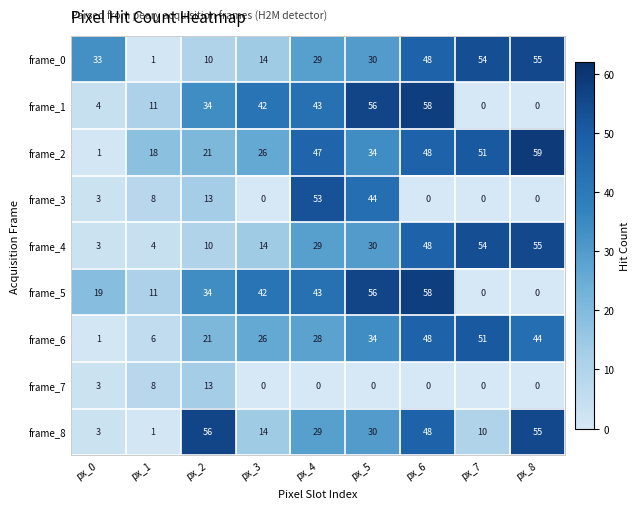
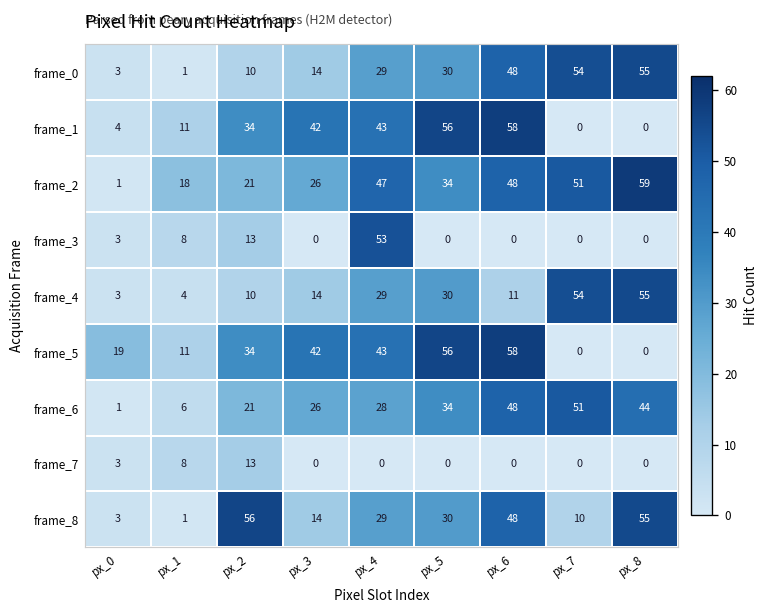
  {
    "frame_0": {
-     "px_0": 33,
+     "px_0": 3,
      "px_1": 1,
      "px_2": 10,
      "px_3": 14,
      "px_4": 29,
      "px_5": 30,
      "px_6": 48,
      "px_7": 54,
      "px_8": 55
    },
    "frame_1": {
      "px_0": 4,
      "px_1": 11,
      "px_2": 34,
      "px_3": 42,
      "px_4": 43,
      "px_5": 56,
      "px_6": 58,
      "px_7": 0,
      "px_8": 0
    },
    "frame_2": {
      "px_0": 1,
      "px_1": 18,
      "px_2": 21,
      "px_3": 26,
      "px_4": 47,
      "px_5": 34,
      "px_6": 48,
      "px_7": 51,
      "px_8": 59
    },
    "frame_3": {
      "px_0": 3,
      "px_1": 8,
      "px_2": 13,
      "px_3": 0,
      "px_4": 53,
-     "px_5": 44,
+     "px_5": 0,
      "px_6": 0,
      "px_7": 0,
      "px_8": 0
    },
    "frame_4": {
      "px_0": 3,
      "px_1": 4,
      "px_2": 10,
      "px_3": 14,
      "px_4": 29,
      "px_5": 30,
-     "px_6": 48,
+     "px_6": 11,
      "px_7": 54,
      "px_8": 55
    },
    "frame_5": {
      "px_0": 19,
      "px_1": 11,
      "px_2": 34,
      "px_3": 42,
      "px_4": 43,
      "px_5": 56,
      "px_6": 58,
      "px_7": 0,
      "px_8": 0
    },
    "frame_6": {
      "px_0": 1,
      "px_1": 6,
      "px_2": 21,
      "px_3": 26,
      "px_4": 28,
      "px_5": 34,
      "px_6": 48,
      "px_7": 51,
      "px_8": 44
    },
    "frame_7": {
      "px_0": 3,
      "px_1": 8,
      "px_2": 13,
      "px_3": 0,
      "px_4": 0,
      "px_5": 0,
      "px_6": 0,
      "px_7": 0,
      "px_8": 0
    },
    "frame_8": {
      "px_0": 3,
      "px_1": 1,
      "px_2": 56,
      "px_3": 14,
      "px_4": 29,
      "px_5": 30,
      "px_6": 48,
      "px_7": 10,
      "px_8": 55
    }
  }
